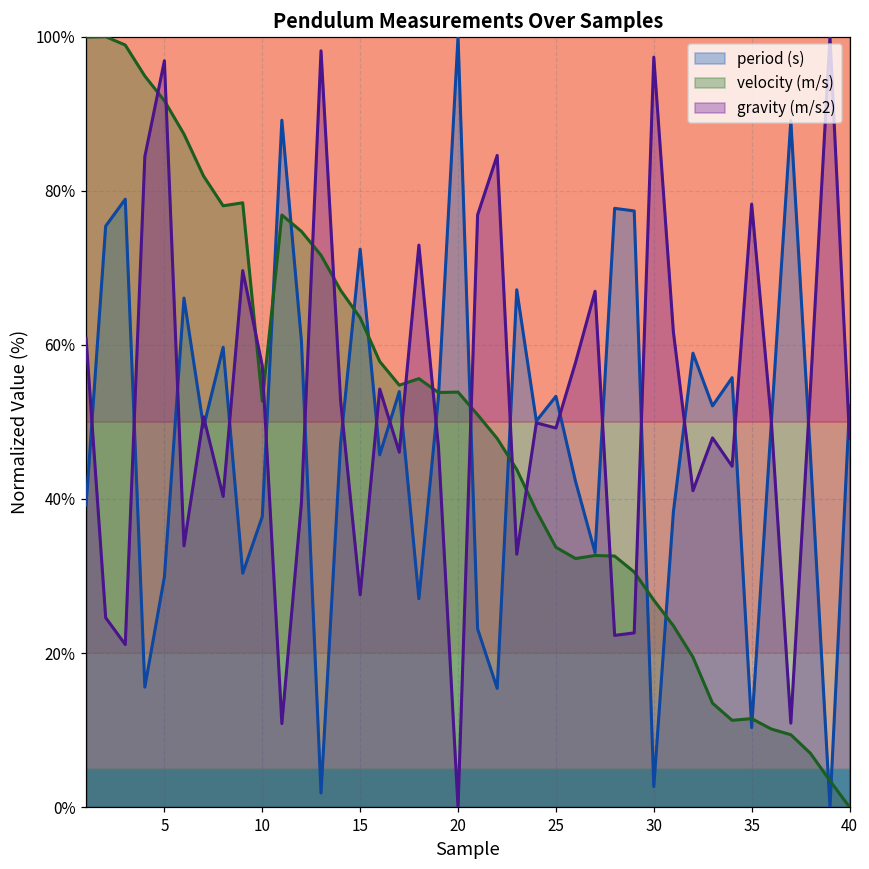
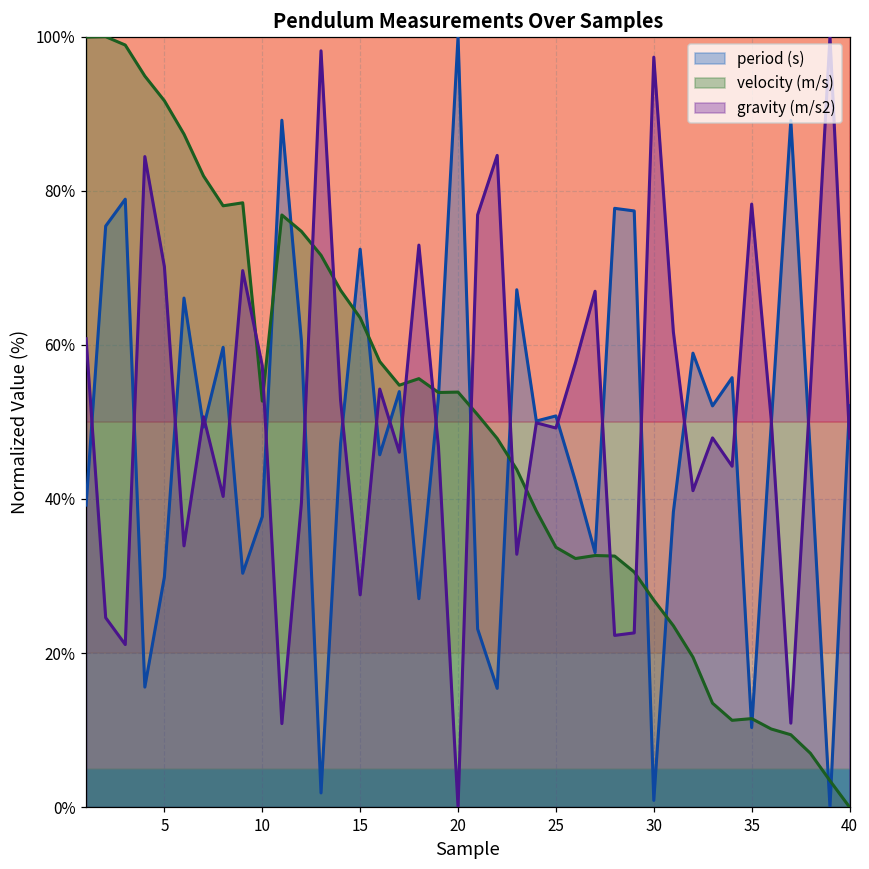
  {
    "period (s)": {
      "5": "30%",
      "10": "38%",
      "15": "72%",
      "20": "100%",
-     "25": "53%",
-     "30": "3%",
+     "25": "51%",
+     "30": "1%",
      "35": "10%",
      "40": "52%"
    },
    "velocity (m/s)": {
      "5": "92%",
      "10": "53%",
      "15": "64%",
      "20": "54%",
      "25": "34%",
      "30": "27%",
      "35": "11%",
      "40": "0%"
    },
    "gravity (m/s2)": {
-     "5": "97%",
+     "5": "70%",
      "10": "57%",
      "15": "28%",
      "20": "0%",
      "25": "49%",
      "30": "97%",
      "35": "78%",
      "40": "48%"
    }
  }
